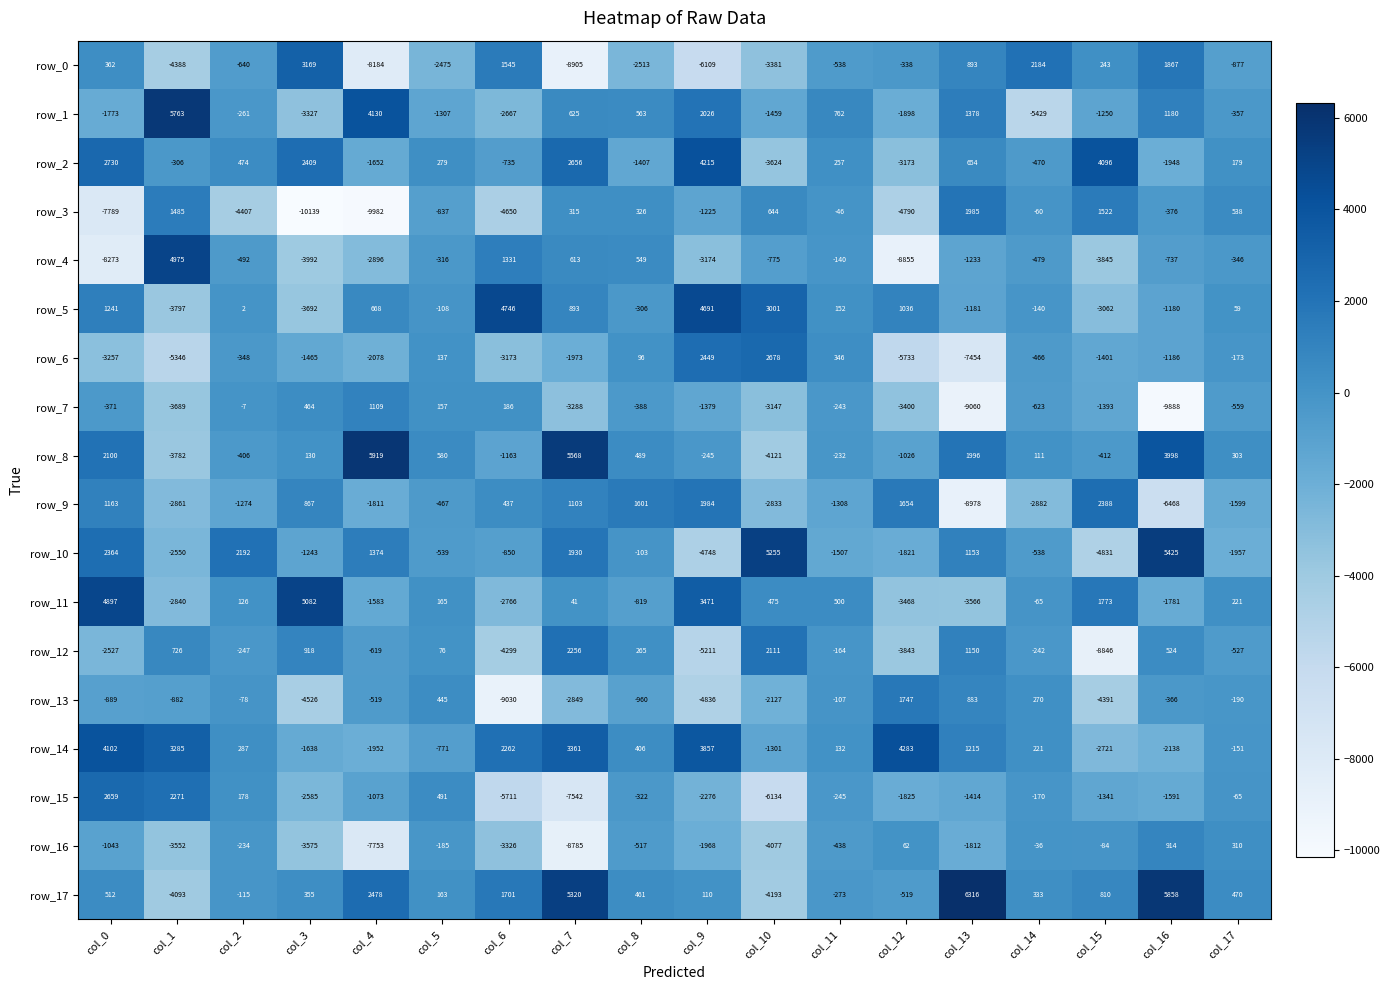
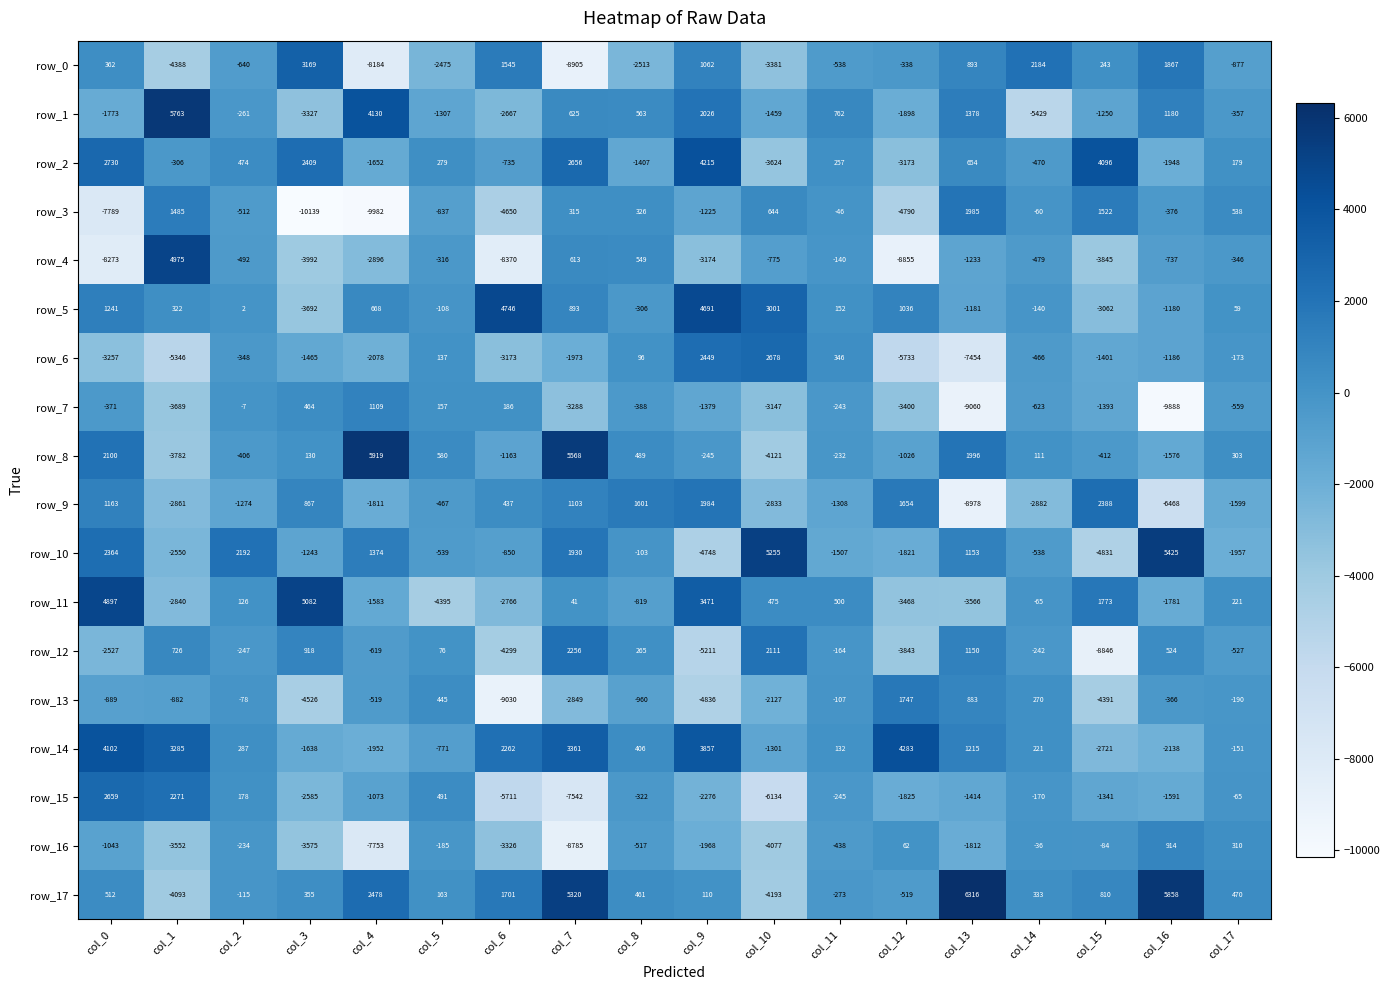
  {
    "row_0": {
      "col_0": 362,
      "col_1": -4388,
      "col_2": -640,
      "col_3": 3169,
      "col_4": -8184,
      "col_5": -2475,
      "col_6": 1545,
      "col_7": -8905,
      "col_8": -2513,
-     "col_9": -6109,
+     "col_9": 1062,
      "col_10": -3381,
      "col_11": -538,
      "col_12": -338,
      "col_13": 893,
      "col_14": 2184,
      "col_15": 243,
      "col_16": 1867,
      "col_17": -877
    },
    "row_3": {
      "col_0": -7789,
      "col_1": 1485,
-     "col_2": -4407,
+     "col_2": -512,
      "col_3": -10139,
      "col_4": -9982,
      "col_5": -837,
      "col_6": -4650,
      "col_7": 315,
      "col_8": 326,
      "col_9": -1225,
      "col_10": 644,
      "col_11": -46,
      "col_12": -4790,
      "col_13": 1985,
      "col_14": -60,
      "col_15": 1522,
      "col_16": -376,
      "col_17": 538
    },
    "row_4": {
      "col_0": -8273,
      "col_1": 4975,
      "col_2": -492,
      "col_3": -3992,
      "col_4": -2896,
      "col_5": -316,
-     "col_6": 1331,
+     "col_6": -8370,
      "col_7": 613,
      "col_8": 549,
      "col_9": -3174,
      "col_10": -775,
      "col_11": -140,
      "col_12": -8855,
      "col_13": -1233,
      "col_14": -479,
      "col_15": -3845,
      "col_16": -737,
      "col_17": -346
    },
    "row_5": {
      "col_0": 1241,
-     "col_1": -3797,
+     "col_1": 322,
      "col_2": 2,
      "col_3": -3692,
      "col_4": 668,
      "col_5": -108,
      "col_6": 4746,
      "col_7": 893,
      "col_8": -306,
      "col_9": 4691,
      "col_10": 3001,
      "col_11": 152,
      "col_12": 1036,
      "col_13": -1181,
      "col_14": -140,
      "col_15": -3062,
      "col_16": -1180,
      "col_17": 59
    },
    "row_8": {
      "col_0": 2100,
      "col_1": -3782,
      "col_2": -406,
      "col_3": 130,
      "col_4": 5919,
      "col_5": 580,
      "col_6": -1163,
      "col_7": 5568,
      "col_8": 489,
      "col_9": -245,
      "col_10": -4121,
      "col_11": -232,
      "col_12": -1026,
      "col_13": 1996,
      "col_14": 111,
      "col_15": -412,
-     "col_16": 3998,
+     "col_16": -1576,
      "col_17": 303
    },
    "row_11": {
      "col_0": 4897,
      "col_1": -2840,
      "col_2": 126,
      "col_3": 5082,
      "col_4": -1583,
-     "col_5": 165,
+     "col_5": -4395,
      "col_6": -2766,
      "col_7": 41,
      "col_8": -819,
      "col_9": 3471,
      "col_10": 475,
      "col_11": 500,
      "col_12": -3468,
      "col_13": -3566,
      "col_14": -65,
      "col_15": 1773,
      "col_16": -1781,
      "col_17": 221
    }
  }
